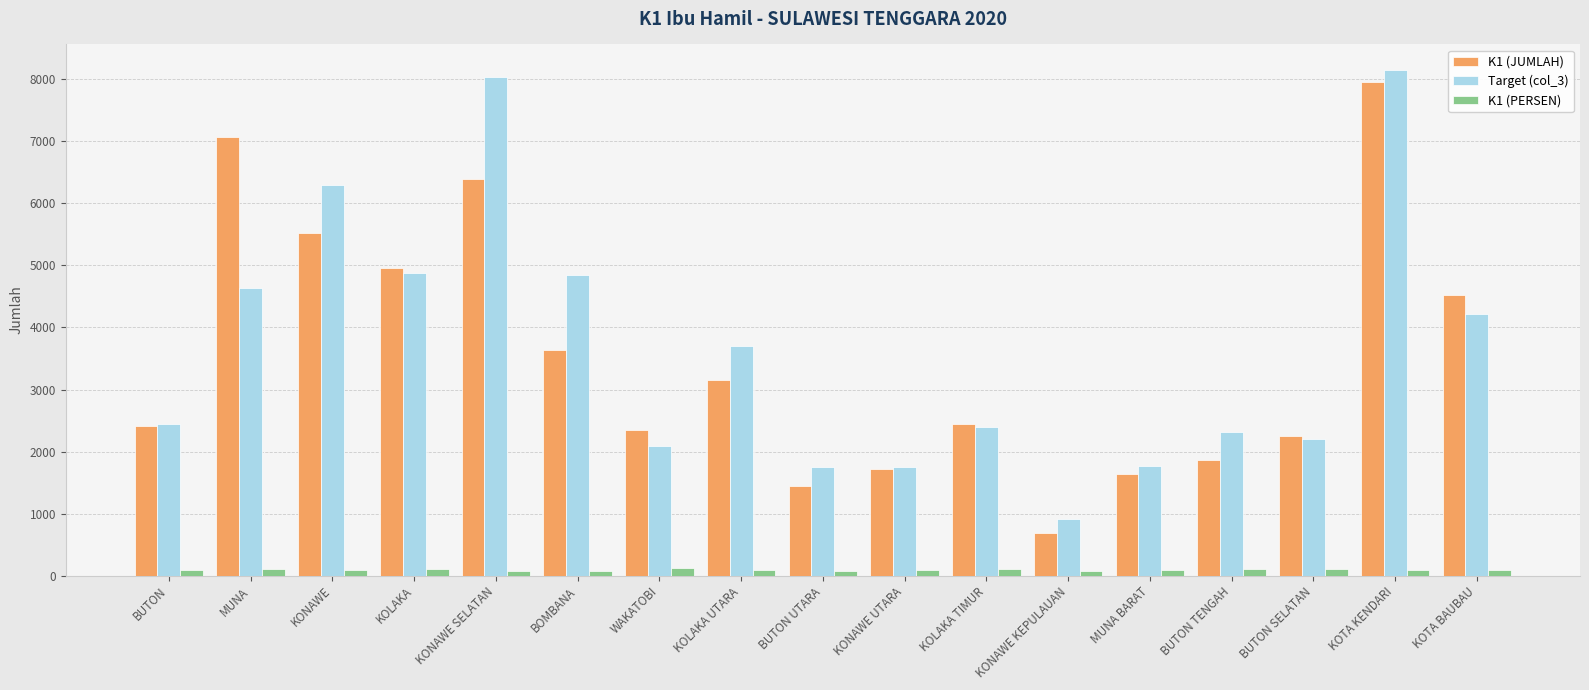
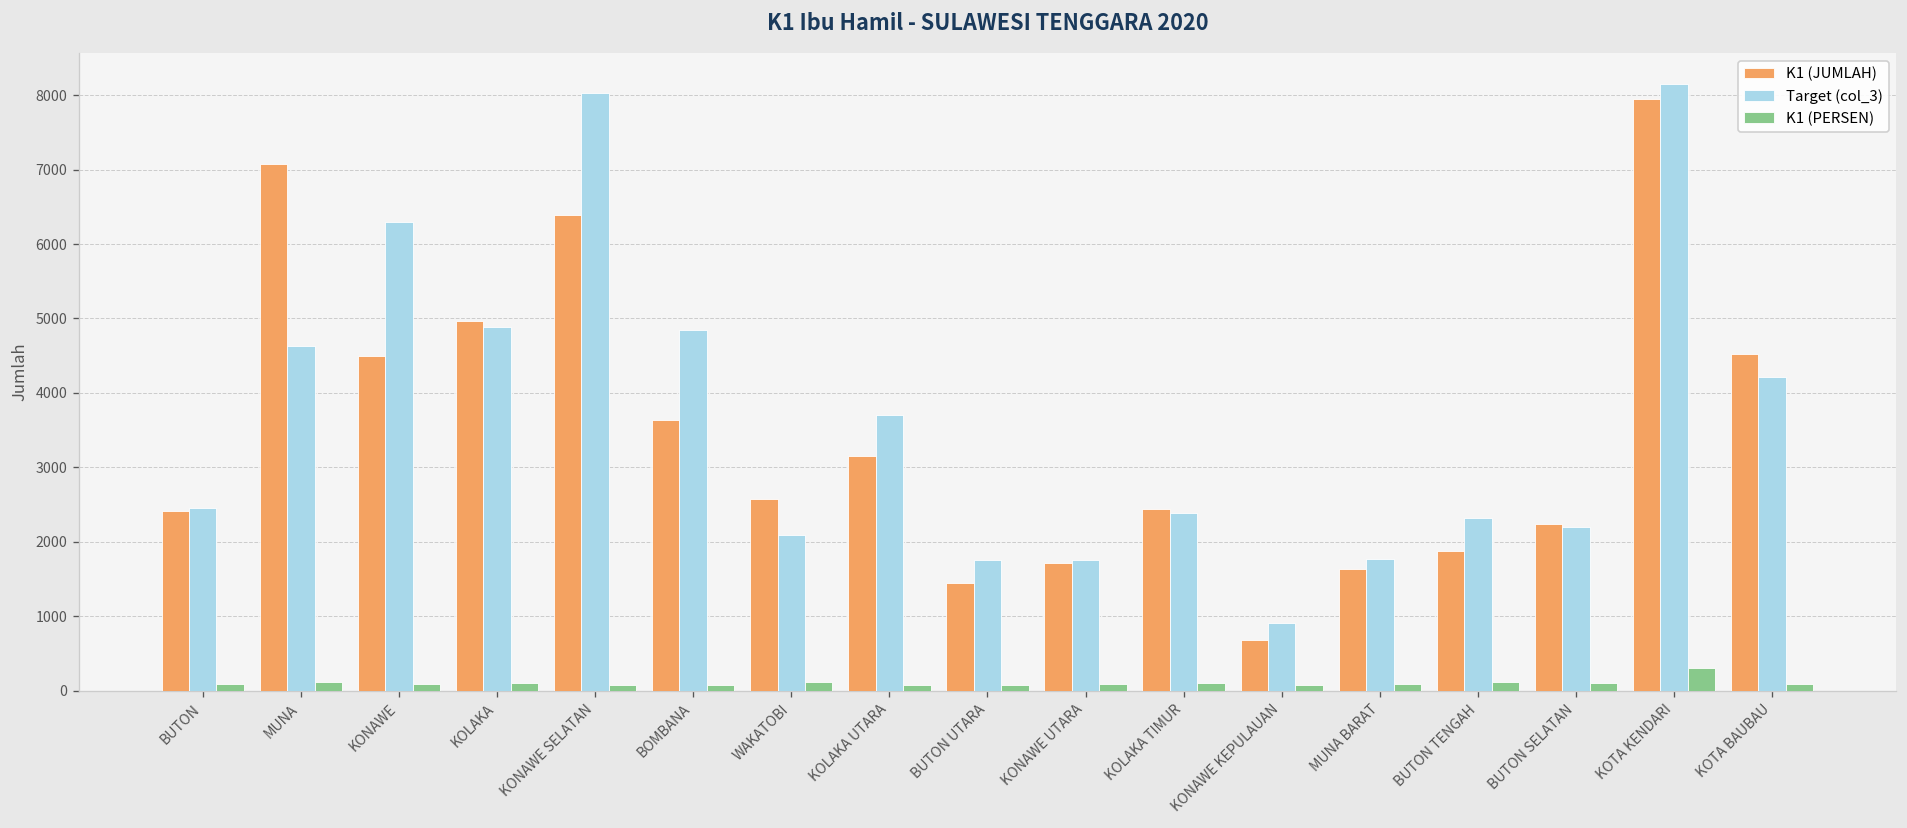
  {
    "K1 (JUMLAH)": {
      "BUTON": 2400,
      "MUNA": 7100,
-     "KONAWE": 5500,
+     "KONAWE": 4500,
      "KOLAKA": 5000,
      "KONAWE SELATAN": 6400,
      "BOMBANA": 3600,
-     "WAKATOBI": 2300,
+     "WAKATOBI": 2600,
      "KOLAKA UTARA": 3100,
      "BUTON UTARA": 1500,
      "KONAWE UTARA": 1700,
      "KOLAKA TIMUR": 2400,
      "KONAWE KEPULAUAN": 700,
      "MUNA BARAT": 1600,
      "BUTON TENGAH": 1900,
      "BUTON SELATAN": 2200,
      "KOTA KENDARI": 8000,
      "KOTA BAUBAU": 4500
    },
    "Target (col_3)": {
      "BUTON": 2500,
      "MUNA": 4600,
      "KONAWE": 6300,
      "KOLAKA": 4900,
      "KONAWE SELATAN": 8000,
      "BOMBANA": 4800,
      "WAKATOBI": 2100,
      "KOLAKA UTARA": 3700,
      "BUTON UTARA": 1800,
      "KONAWE UTARA": 1800,
      "KOLAKA TIMUR": 2400,
      "KONAWE KEPULAUAN": 900,
      "MUNA BARAT": 1800,
      "BUTON TENGAH": 2300,
      "BUTON SELATAN": 2200,
      "KOTA KENDARI": 8200,
      "KOTA BAUBAU": 4200
    },
    "K1 (PERSEN)": {
      "BUTON": 100,
      "MUNA": 100,
      "KONAWE": 100,
      "KOLAKA": 100,
      "KONAWE SELATAN": 100,
      "BOMBANA": 100,
      "WAKATOBI": 100,
      "KOLAKA UTARA": 100,
      "BUTON UTARA": 100,
      "KONAWE UTARA": 100,
      "KOLAKA TIMUR": 100,
      "KONAWE KEPULAUAN": 100,
      "MUNA BARAT": 100,
      "BUTON TENGAH": 100,
      "BUTON SELATAN": 100,
-     "KOTA KENDARI": 100,
+     "KOTA KENDARI": 300,
      "KOTA BAUBAU": 100
    }
  }
